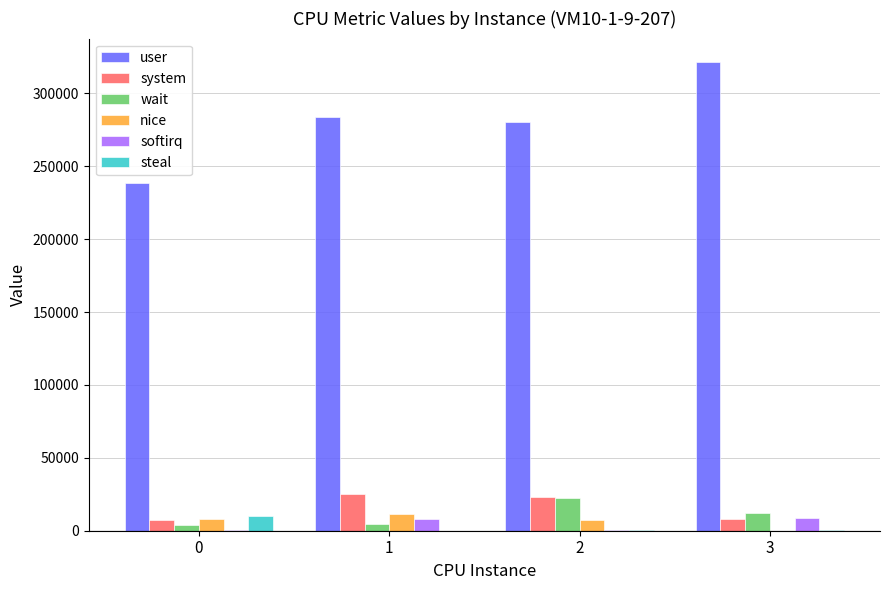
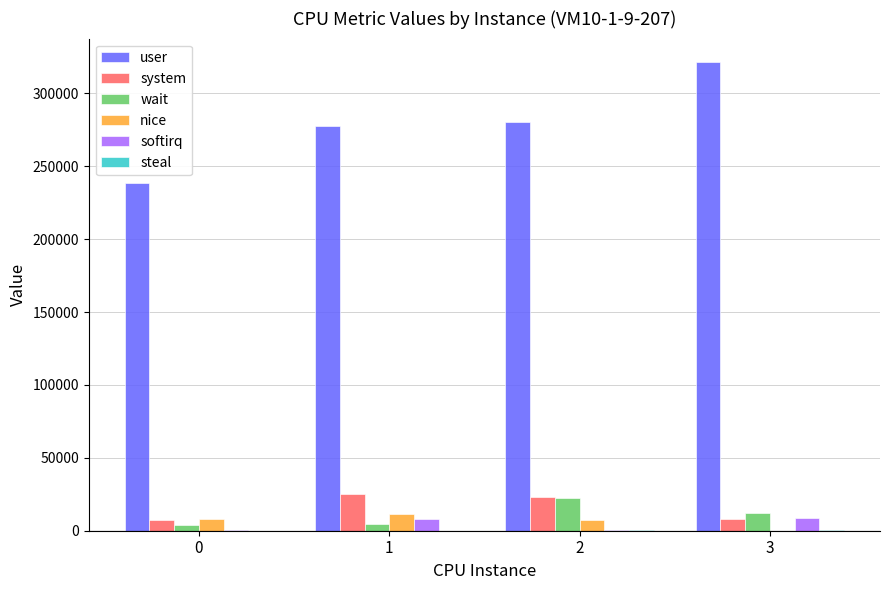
  {
    "user": {
      "0": 238000,
-     "1": 284000,
+     "1": 278000,
      "2": 280000,
      "3": 321000
    },
    "system": {
      "0": 7000,
      "1": 25000,
      "2": 23000,
      "3": 8000
    },
    "wait": {
      "0": 4000,
      "1": 5000,
      "2": 22000,
      "3": 12000
    },
    "nice": {
      "0": 8000,
      "1": 11000,
      "2": 8000,
      "3": 0
    },
    "softirq": {
      "1": 8000,
      "3": 8000
    },
    "steal": {
-     "0": 10000
+     "0": 0
    }
  }
